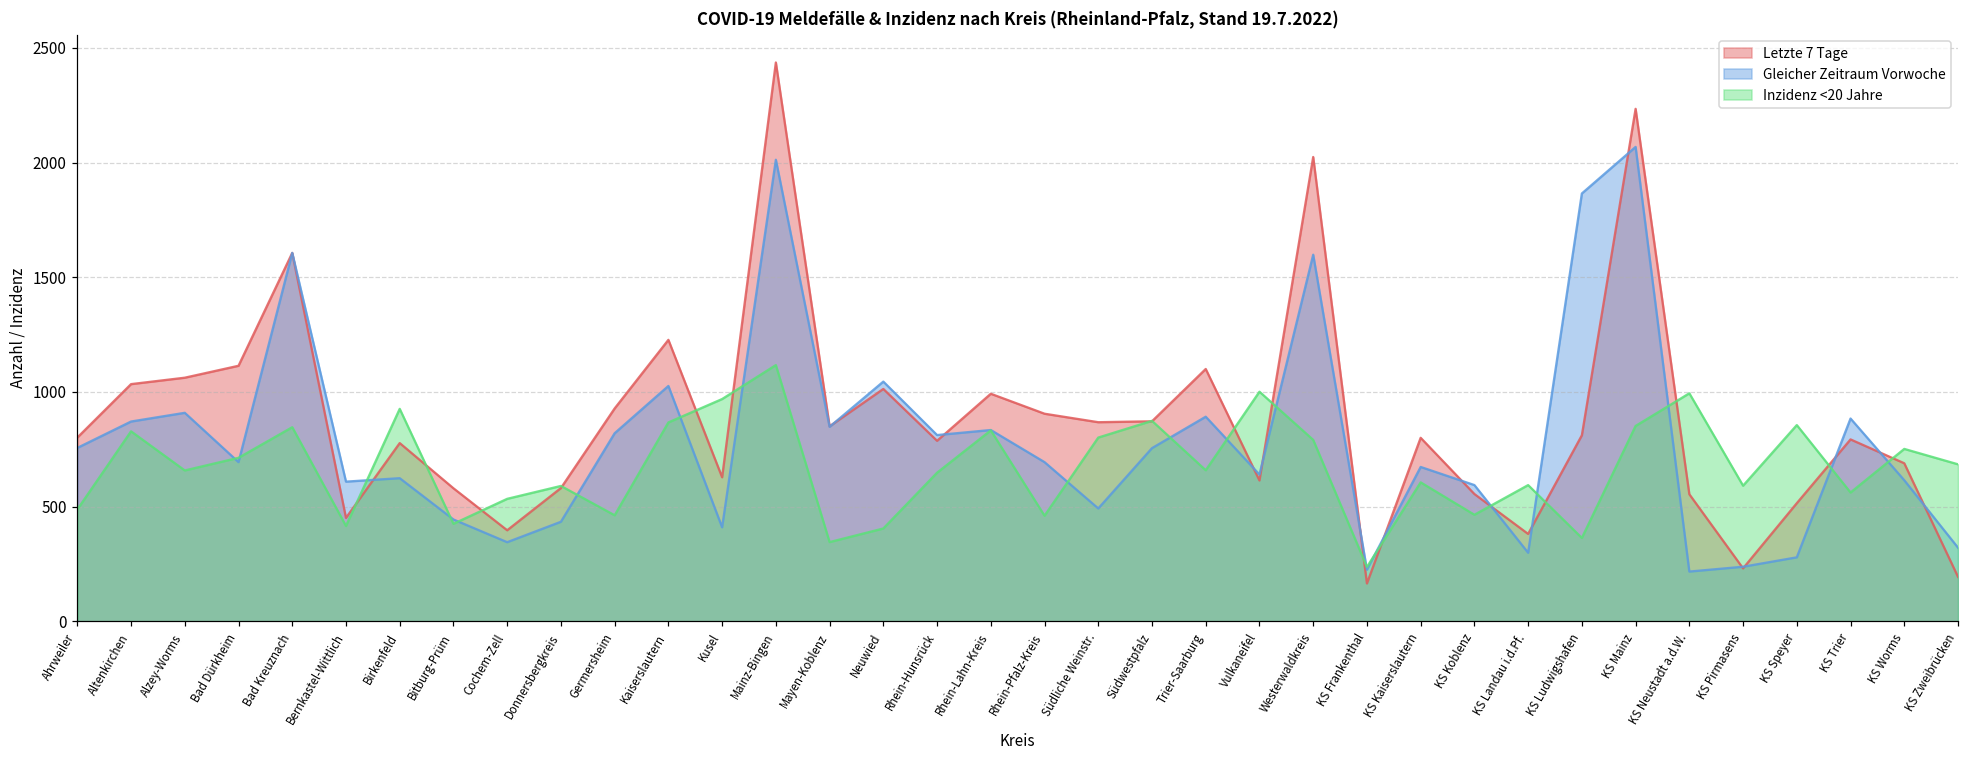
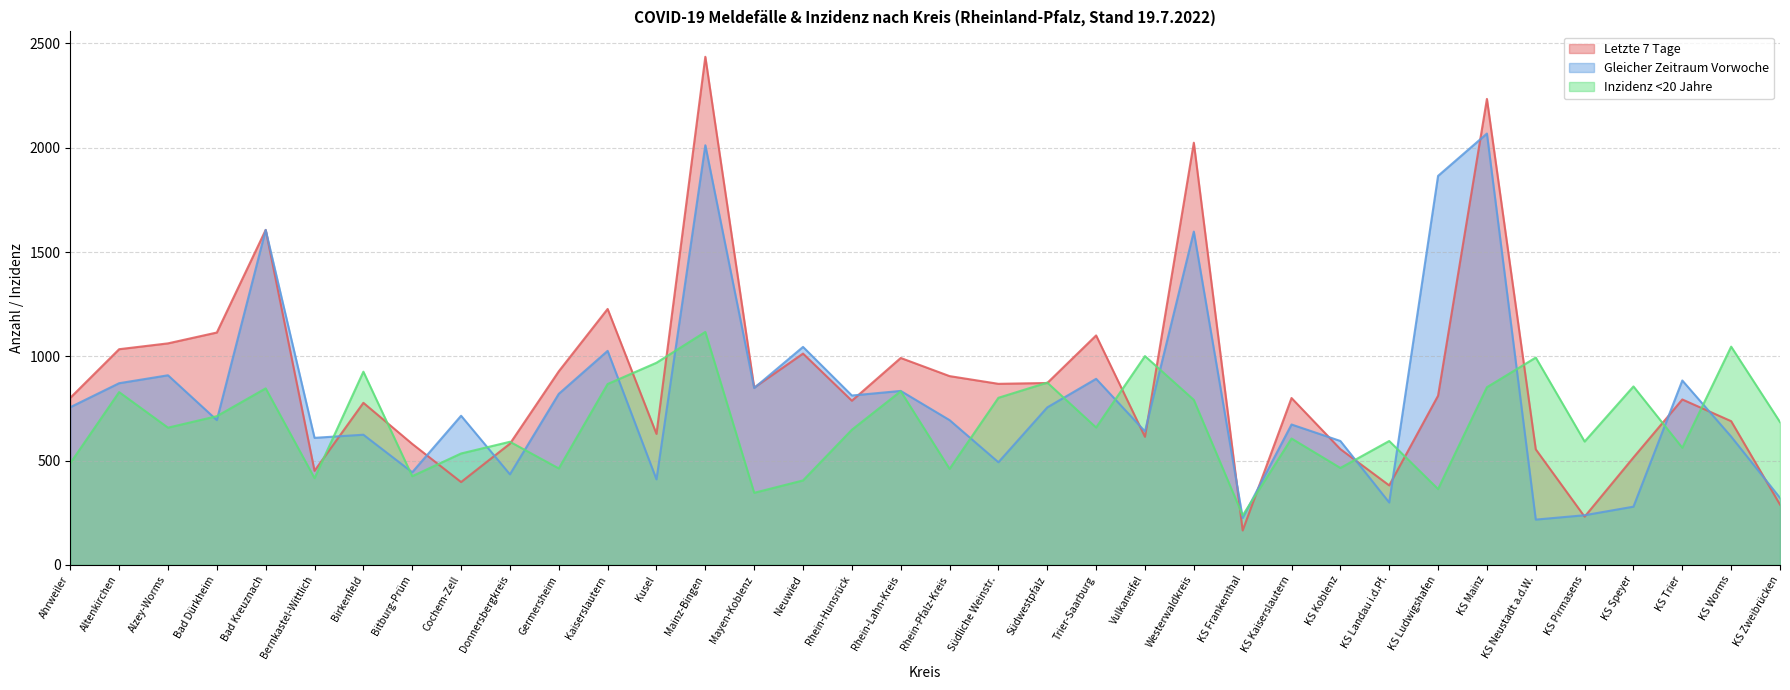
  {
    "Letzte 7 Tage": {
      "Ahrweiler": 800,
      "Altenkirchen": 1030,
      "Alzey-Worms": 1060,
      "Bad Dürkheim": 1110,
      "Bernkastel-Wittlich": 450,
      "Birkenfeld": 780,
      "Bitburg-Prüm": 580,
      "Cochem-Zell": 400,
      "Germersheim": 930,
      "Kaiserslautern": 1230,
      "Kusel": 630,
      "Mainz-Bingen": 2440,
      "Neuwied": 1010,
      "Rhein-Hunsrück": 790,
      "Rhein-Lahn-Kreis": 990,
      "Rhein-Pfalz-Kreis": 910,
      "Südliche Weinstr.": 870,
      "Trier-Saarburg": 1100,
      "Vulkaneifel": 610,
      "Westerwaldkreis": 2020,
      "KS Frankenthal": 170,
      "KS Kaiserslautern": 800,
      "KS Koblenz": 560,
      "KS Landau i.d.Pf.": 380,
      "KS Ludwigshafen": 810,
      "KS Mainz": 2230,
      "KS Neustadt a.d.W.": 550,
      "KS Speyer": 520,
      "KS Trier": 790,
      "KS Worms": 690,
-     "KS Zweibrücken": 190
+     "KS Zweibrücken": 290
    },
    "Gleicher Zeitraum Vorwoche": {
      "Ahrweiler": 760,
      "Altenkirchen": 870,
      "Alzey-Worms": 910,
      "Bad Dürkheim": 690,
      "Bernkastel-Wittlich": 610,
      "Birkenfeld": 620,
      "Bitburg-Prüm": 440,
-     "Cochem-Zell": 350,
+     "Cochem-Zell": 720,
      "Donnersbergkreis": 430,
      "Germersheim": 820,
      "Kaiserslautern": 1030,
      "Kusel": 410,
      "Mainz-Bingen": 2010,
      "Neuwied": 1050,
      "Rhein-Hunsrück": 810,
      "Rhein-Pfalz-Kreis": 690,
      "Südliche Weinstr.": 490,
      "Südwestpfalz": 760,
      "Trier-Saarburg": 890,
      "Vulkaneifel": 640,
      "Westerwaldkreis": 1600,
      "KS Kaiserslautern": 670,
      "KS Koblenz": 590,
      "KS Landau i.d.Pf.": 300,
      "KS Ludwigshafen": 1870,
      "KS Mainz": 2070,
      "KS Neustadt a.d.W.": 220,
      "KS Speyer": 280,
      "KS Trier": 880,
      "KS Worms": 620,
      "KS Zweibrücken": 320
    },
    "Inzidenz <20 Jahre": {
      "Ahrweiler": 490,
      "Altenkirchen": 830,
      "Alzey-Worms": 660,
      "Bad Dürkheim": 710,
      "Bad Kreuznach": 850,
      "Bernkastel-Wittlich": 420,
      "Birkenfeld": 930,
      "Bitburg-Prüm": 430,
      "Cochem-Zell": 530,
      "Germersheim": 460,
      "Kaiserslautern": 870,
      "Kusel": 970,
      "Mainz-Bingen": 1120,
      "Mayen-Koblenz": 350,
      "Neuwied": 400,
      "Rhein-Hunsrück": 650,
      "Rhein-Pfalz-Kreis": 460,
      "Südliche Weinstr.": 800,
      "Trier-Saarburg": 660,
      "Vulkaneifel": 1000,
      "Westerwaldkreis": 790,
      "KS Kaiserslautern": 610,
      "KS Koblenz": 460,
      "KS Landau i.d.Pf.": 590,
      "KS Ludwigshafen": 360,
      "KS Mainz": 850,
      "KS Neustadt a.d.W.": 990,
      "KS Pirmasens": 590,
      "KS Speyer": 860,
      "KS Trier": 560,
-     "KS Worms": 750,
+     "KS Worms": 1050,
      "KS Zweibrücken": 680
    }
  }
